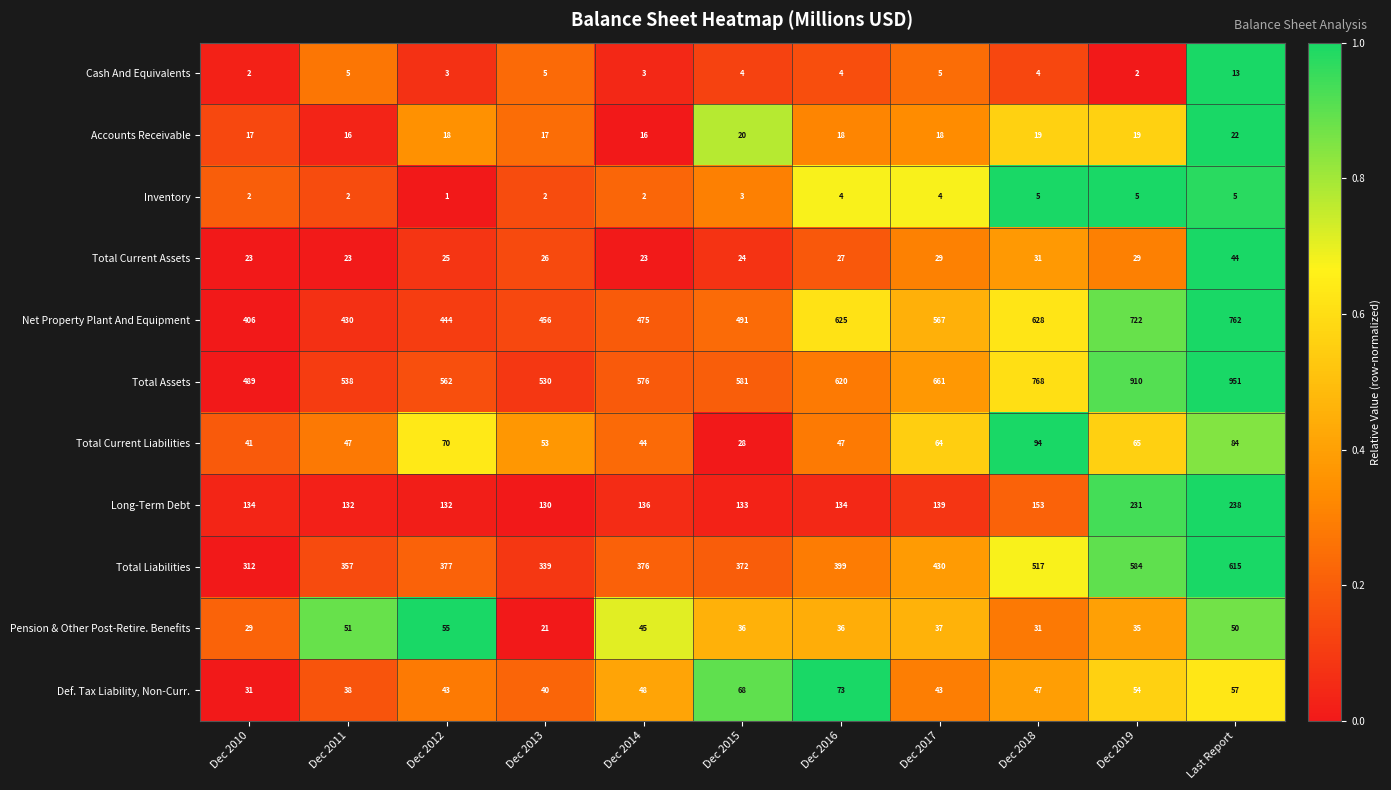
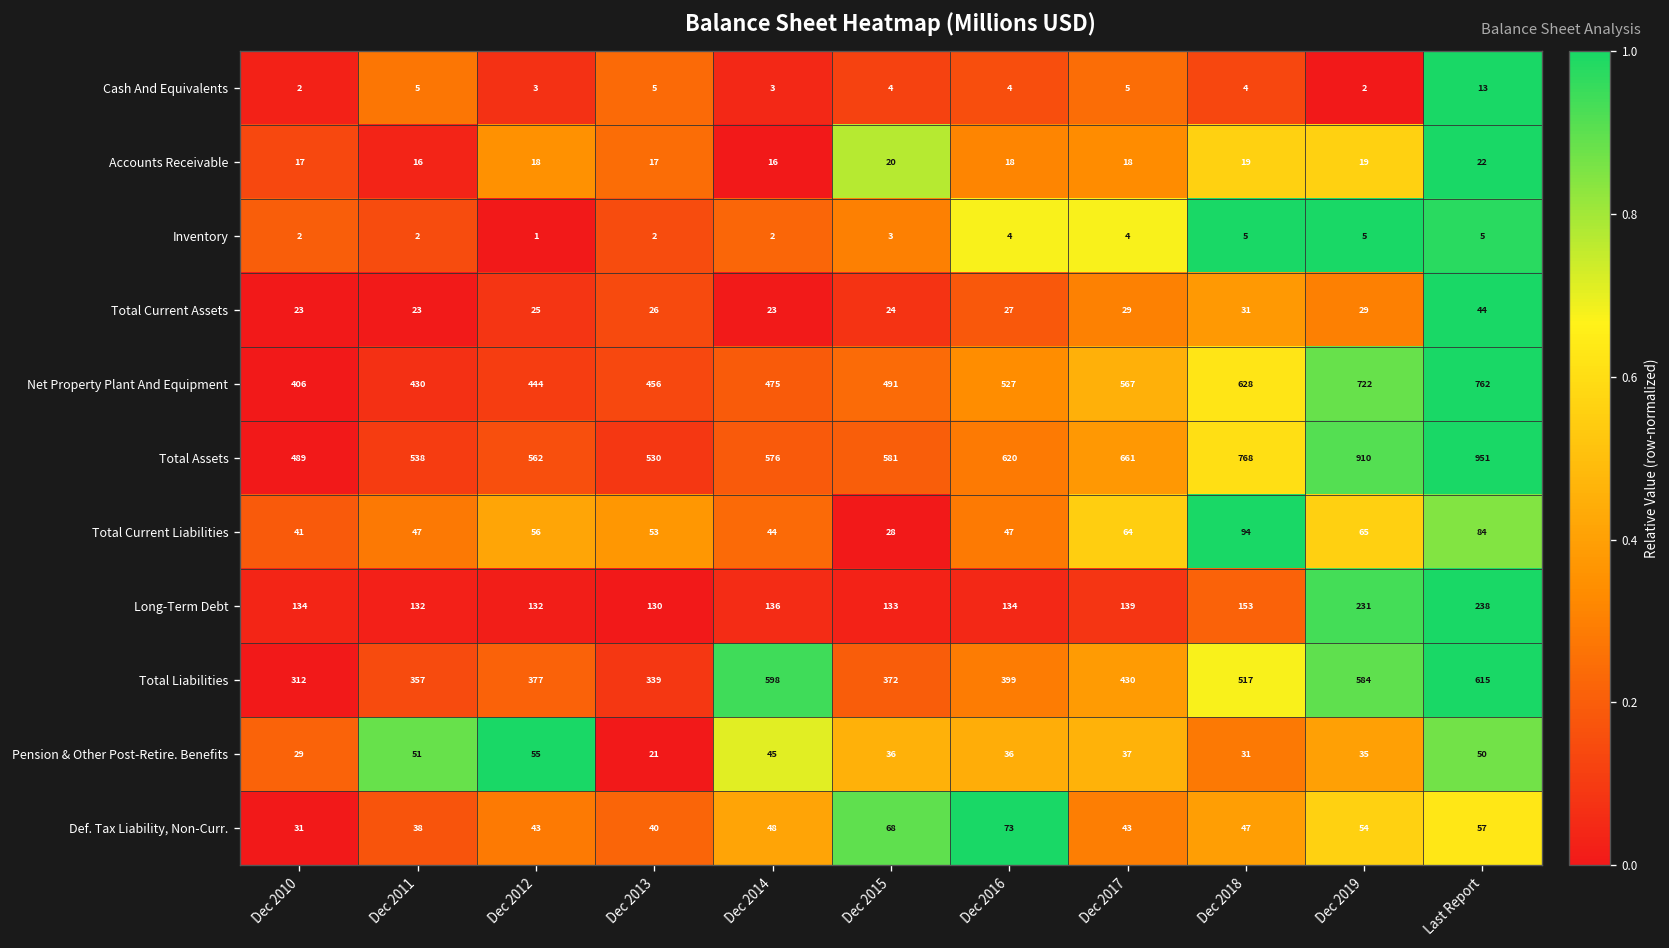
  {
    "Cash And Equivalents": {
      "Dec 2010": 2,
      "Dec 2011": 5,
      "Dec 2012": 3,
      "Dec 2013": 5,
      "Dec 2014": 3,
      "Dec 2015": 4,
      "Dec 2016": 4,
      "Dec 2017": 5,
      "Dec 2018": 4,
      "Dec 2019": 2,
      "Last Report": 13
    },
    "Accounts Receivable": {
      "Dec 2010": 17,
      "Dec 2011": 16,
      "Dec 2012": 18,
      "Dec 2013": 17,
      "Dec 2014": 16,
      "Dec 2015": 20,
      "Dec 2016": 18,
      "Dec 2017": 18,
      "Dec 2018": 19,
      "Dec 2019": 19,
      "Last Report": 22
    },
    "Inventory": {
      "Dec 2010": 2,
      "Dec 2011": 2,
      "Dec 2012": 1,
      "Dec 2013": 2,
      "Dec 2014": 2,
      "Dec 2015": 3,
      "Dec 2016": 4,
      "Dec 2017": 4,
      "Dec 2018": 5,
      "Dec 2019": 5,
      "Last Report": 5
    },
    "Total Current Assets": {
      "Dec 2010": 23,
      "Dec 2011": 23,
      "Dec 2012": 25,
      "Dec 2013": 26,
      "Dec 2014": 23,
      "Dec 2015": 24,
      "Dec 2016": 27,
      "Dec 2017": 29,
      "Dec 2018": 31,
      "Dec 2019": 29,
      "Last Report": 44
    },
    "Net Property Plant And Equipment": {
      "Dec 2010": 406,
      "Dec 2011": 430,
      "Dec 2012": 444,
      "Dec 2013": 456,
      "Dec 2014": 475,
      "Dec 2015": 491,
-     "Dec 2016": 625,
+     "Dec 2016": 527,
      "Dec 2017": 567,
      "Dec 2018": 628,
      "Dec 2019": 722,
      "Last Report": 762
    },
    "Total Assets": {
      "Dec 2010": 489,
      "Dec 2011": 538,
      "Dec 2012": 562,
      "Dec 2013": 530,
      "Dec 2014": 576,
      "Dec 2015": 581,
      "Dec 2016": 620,
      "Dec 2017": 661,
      "Dec 2018": 768,
      "Dec 2019": 910,
      "Last Report": 951
    },
    "Total Current Liabilities": {
      "Dec 2010": 41,
      "Dec 2011": 47,
-     "Dec 2012": 70,
+     "Dec 2012": 56,
      "Dec 2013": 53,
      "Dec 2014": 44,
      "Dec 2015": 28,
      "Dec 2016": 47,
      "Dec 2017": 64,
      "Dec 2018": 94,
      "Dec 2019": 65,
      "Last Report": 84
    },
    "Long-Term Debt": {
      "Dec 2010": 134,
      "Dec 2011": 132,
      "Dec 2012": 132,
      "Dec 2013": 130,
      "Dec 2014": 136,
      "Dec 2015": 133,
      "Dec 2016": 134,
      "Dec 2017": 139,
      "Dec 2018": 153,
      "Dec 2019": 231,
      "Last Report": 238
    },
    "Total Liabilities": {
      "Dec 2010": 312,
      "Dec 2011": 357,
      "Dec 2012": 377,
      "Dec 2013": 339,
-     "Dec 2014": 376,
+     "Dec 2014": 598,
      "Dec 2015": 372,
      "Dec 2016": 399,
      "Dec 2017": 430,
      "Dec 2018": 517,
      "Dec 2019": 584,
      "Last Report": 615
    },
    "Pension & Other Post-Retire. Benefits": {
      "Dec 2010": 29,
      "Dec 2011": 51,
      "Dec 2012": 55,
      "Dec 2013": 21,
      "Dec 2014": 45,
      "Dec 2015": 36,
      "Dec 2016": 36,
      "Dec 2017": 37,
      "Dec 2018": 31,
      "Dec 2019": 35,
      "Last Report": 50
    },
    "Def. Tax Liability, Non-Curr.": {
      "Dec 2010": 31,
      "Dec 2011": 38,
      "Dec 2012": 43,
      "Dec 2013": 40,
      "Dec 2014": 48,
      "Dec 2015": 68,
      "Dec 2016": 73,
      "Dec 2017": 43,
      "Dec 2018": 47,
      "Dec 2019": 54,
      "Last Report": 57
    }
  }
